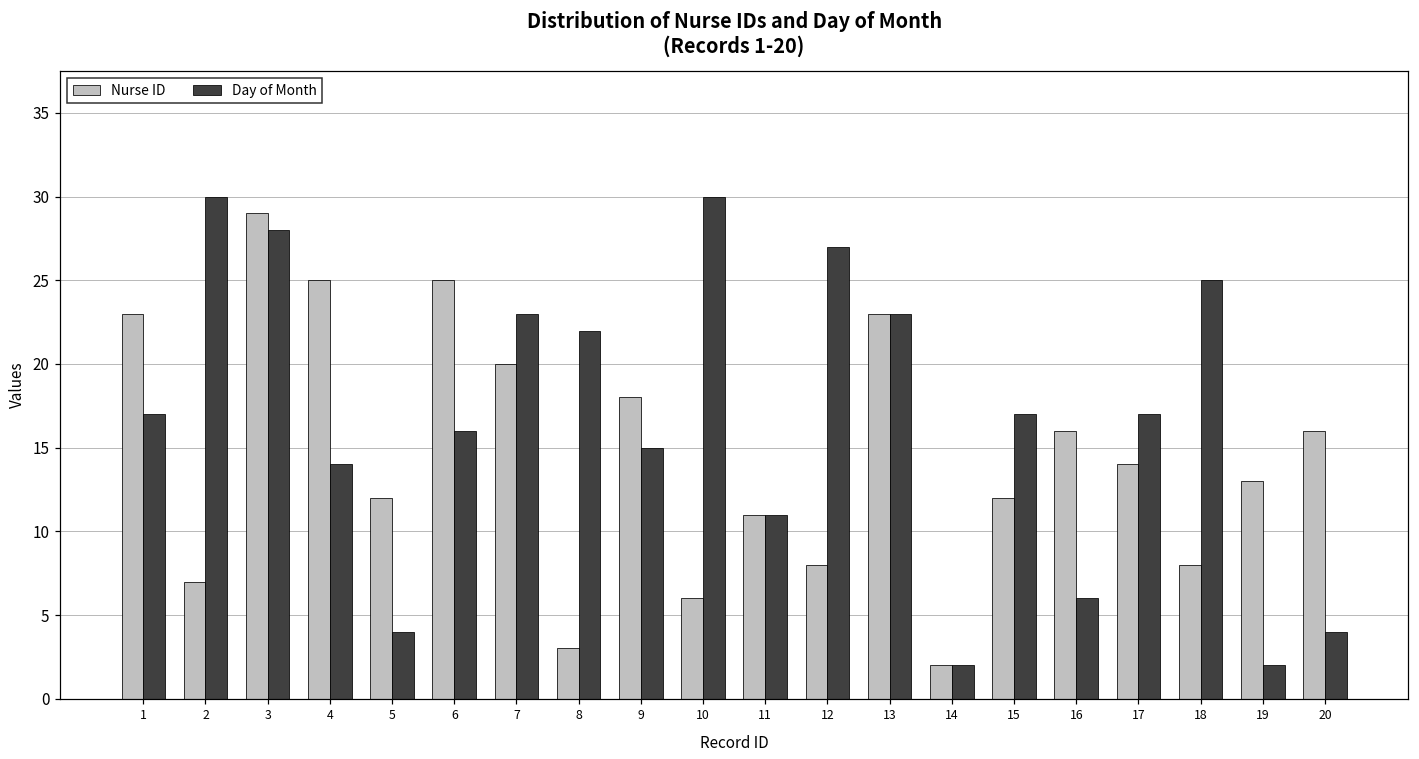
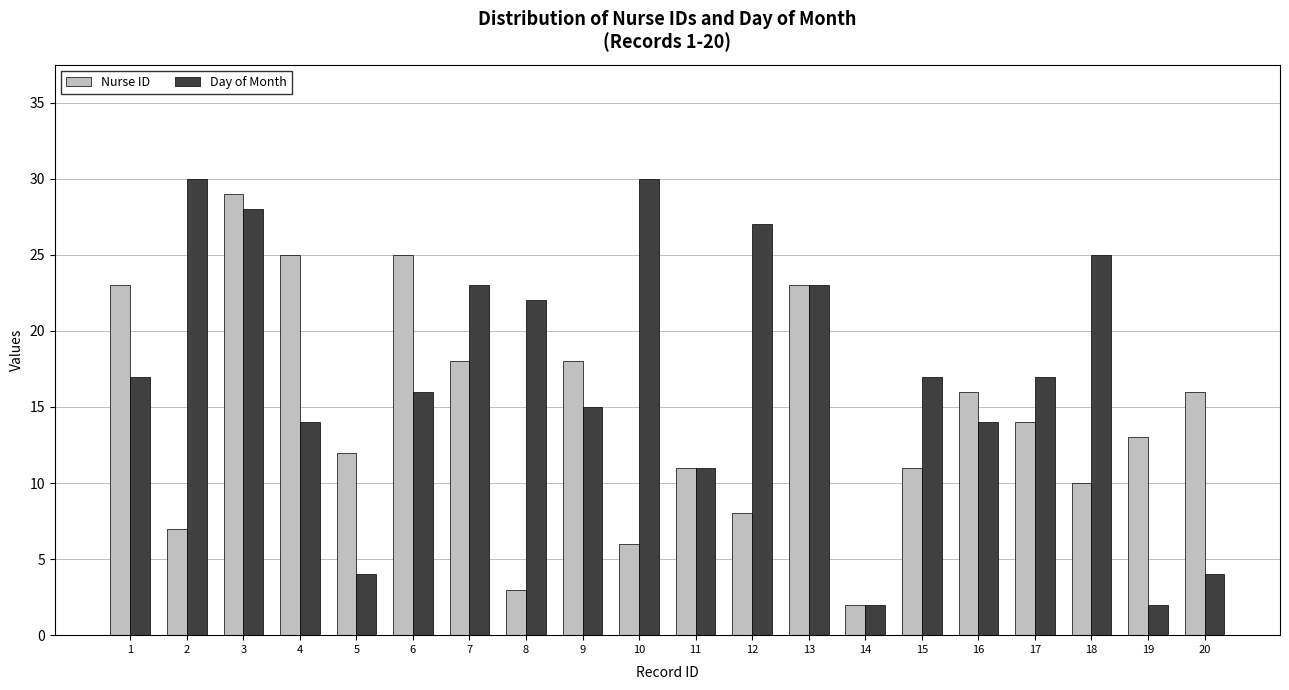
  {
    "Nurse ID": {
      "1": 23,
      "2": 7,
      "3": 29,
      "4": 25,
      "5": 12,
      "6": 25,
-     "7": 20,
+     "7": 18,
      "8": 3,
      "9": 18,
      "10": 6,
      "11": 11,
      "12": 8,
      "13": 23,
      "14": 2,
-     "15": 12,
+     "15": 11,
      "16": 16,
      "17": 14,
-     "18": 8,
+     "18": 10,
      "19": 13,
      "20": 16
    },
    "Day of Month": {
      "1": 17,
      "2": 30,
      "3": 28,
      "4": 14,
      "5": 4,
      "6": 16,
      "7": 23,
      "8": 22,
      "9": 15,
      "10": 30,
      "11": 11,
      "12": 27,
      "13": 23,
      "14": 2,
      "15": 17,
-     "16": 6,
+     "16": 14,
      "17": 17,
      "18": 25,
      "19": 2,
      "20": 4
    }
  }
